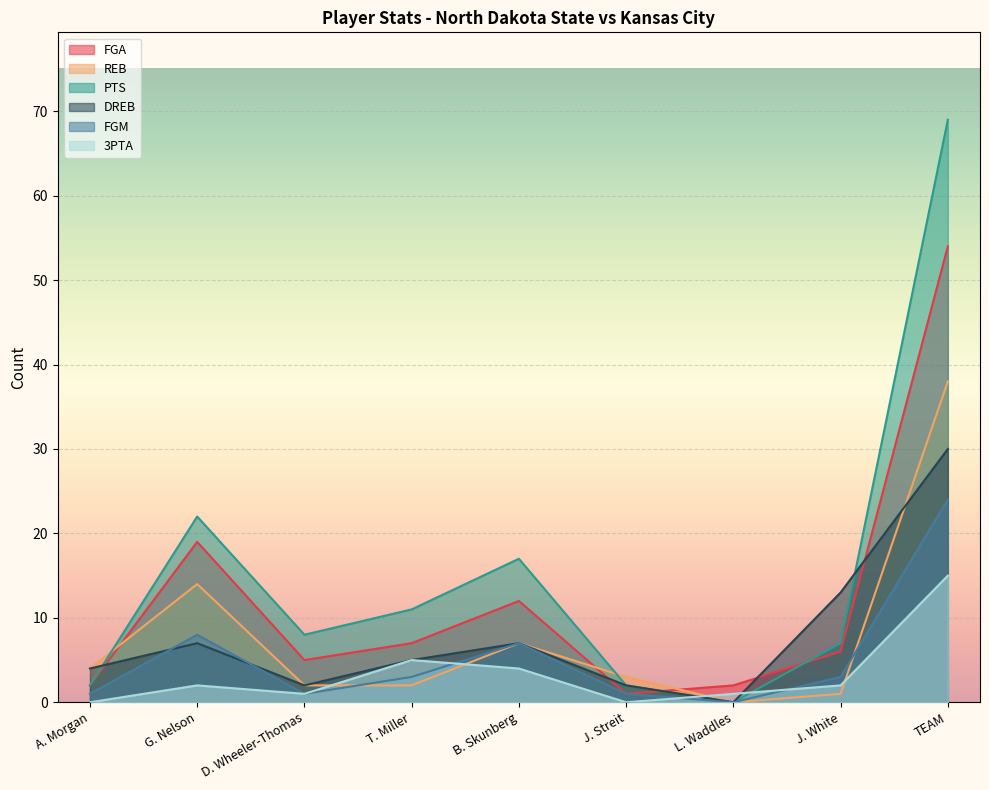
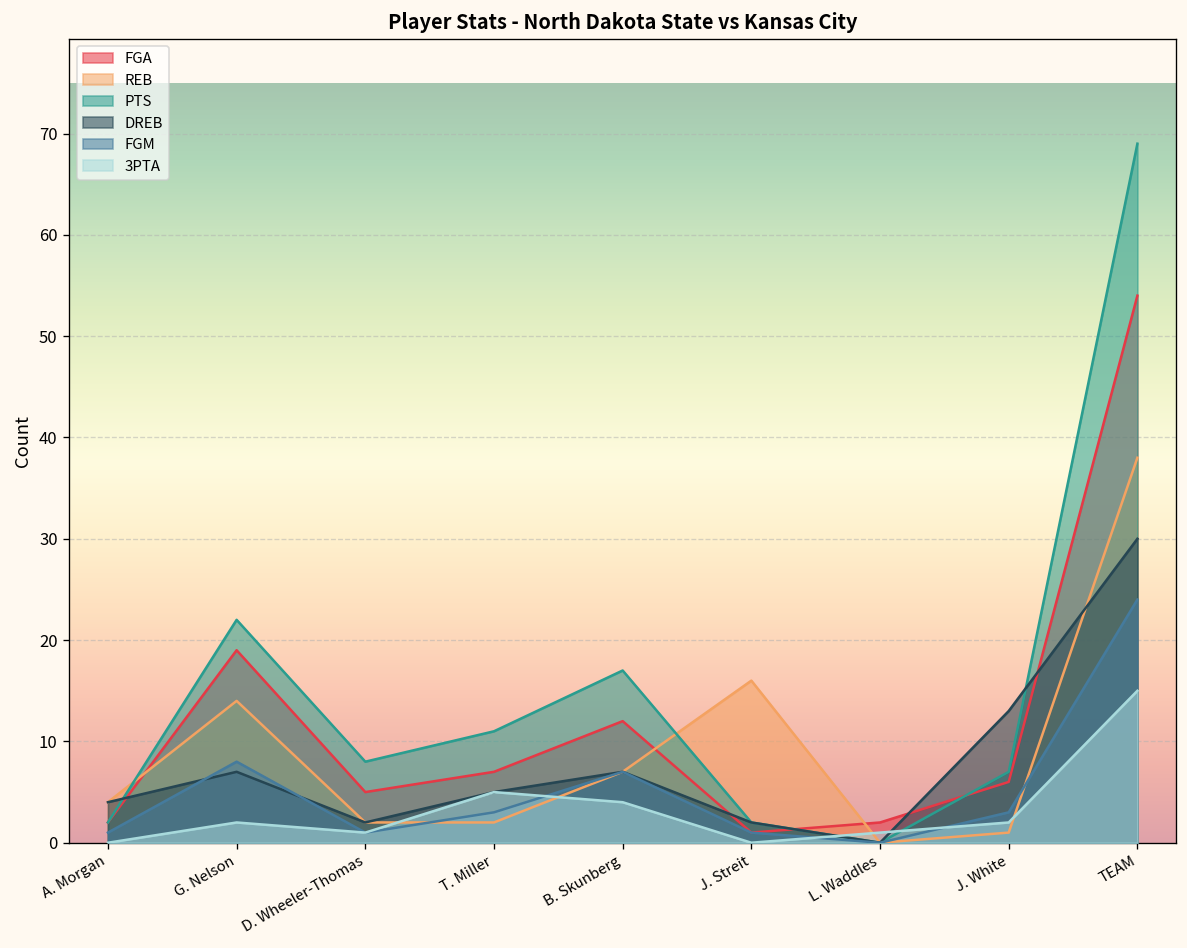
  {
    "FGA": {
      "G. Nelson": 19,
      "D. Wheeler-Thomas": 5,
      "T. Miller": 7,
      "B. Skunberg": 12,
      "L. Waddles": 2,
      "J. White": 6,
      "TEAM": 54
    },
    "REB": {
      "G. Nelson": 14,
      "T. Miller": 2,
-     "J. Streit": 3,
+     "J. Streit": 16,
      "J. White": 1,
      "TEAM": 38
    },
    "DREB": {
      "G. Nelson": 7,
      "J. White": 13,
      "TEAM": 30
    },
    "3PTA": {
      "A. Morgan": 0,
      "G. Nelson": 2,
      "B. Skunberg": 4,
      "J. Streit": 0,
      "L. Waddles": 1,
      "J. White": 2,
      "TEAM": 15
    }
  }
